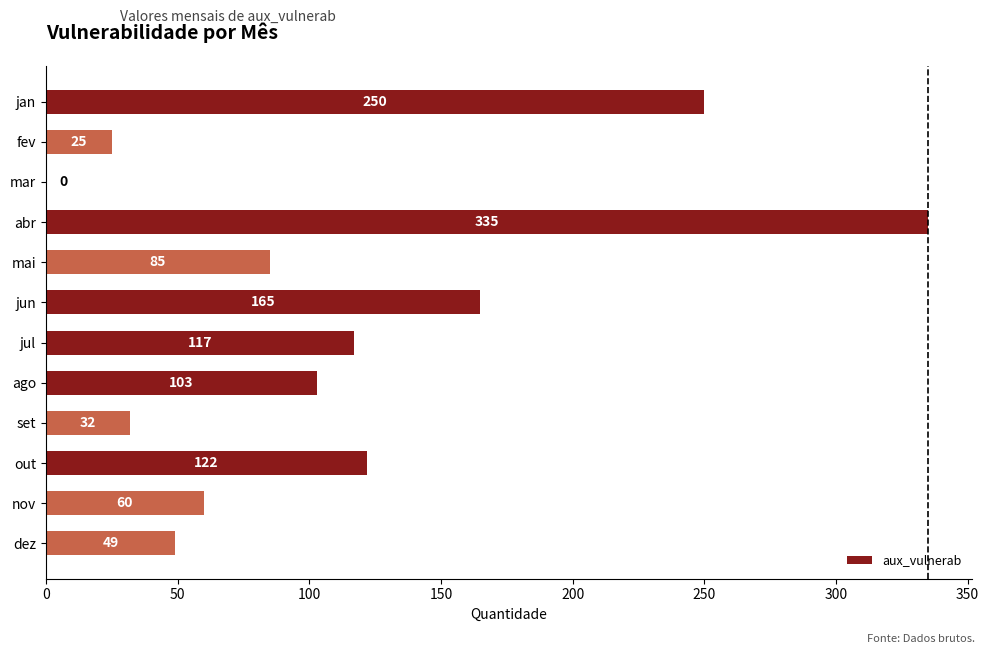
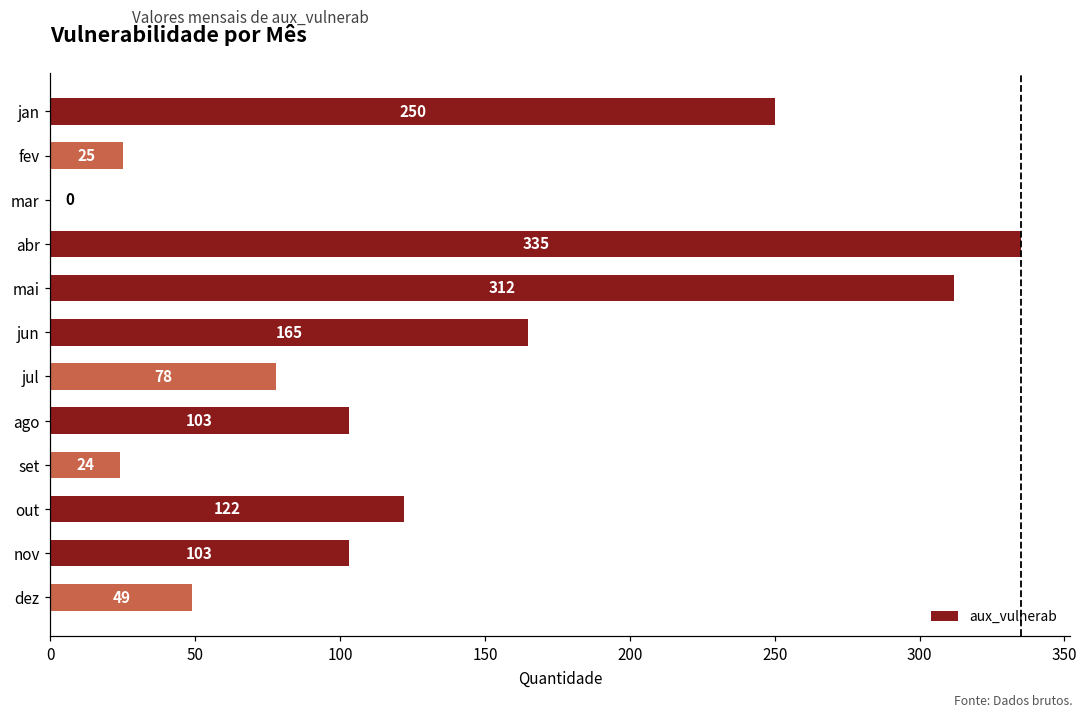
  {
    "jan": 250,
    "fev": 25,
    "mar": 0,
    "abr": 335,
-   "mai": 85,
+   "mai": 312,
    "jun": 165,
-   "jul": 117,
+   "jul": 78,
    "ago": 103,
-   "set": 32,
+   "set": 24,
    "out": 122,
-   "nov": 60,
+   "nov": 103,
    "dez": 49
  }
